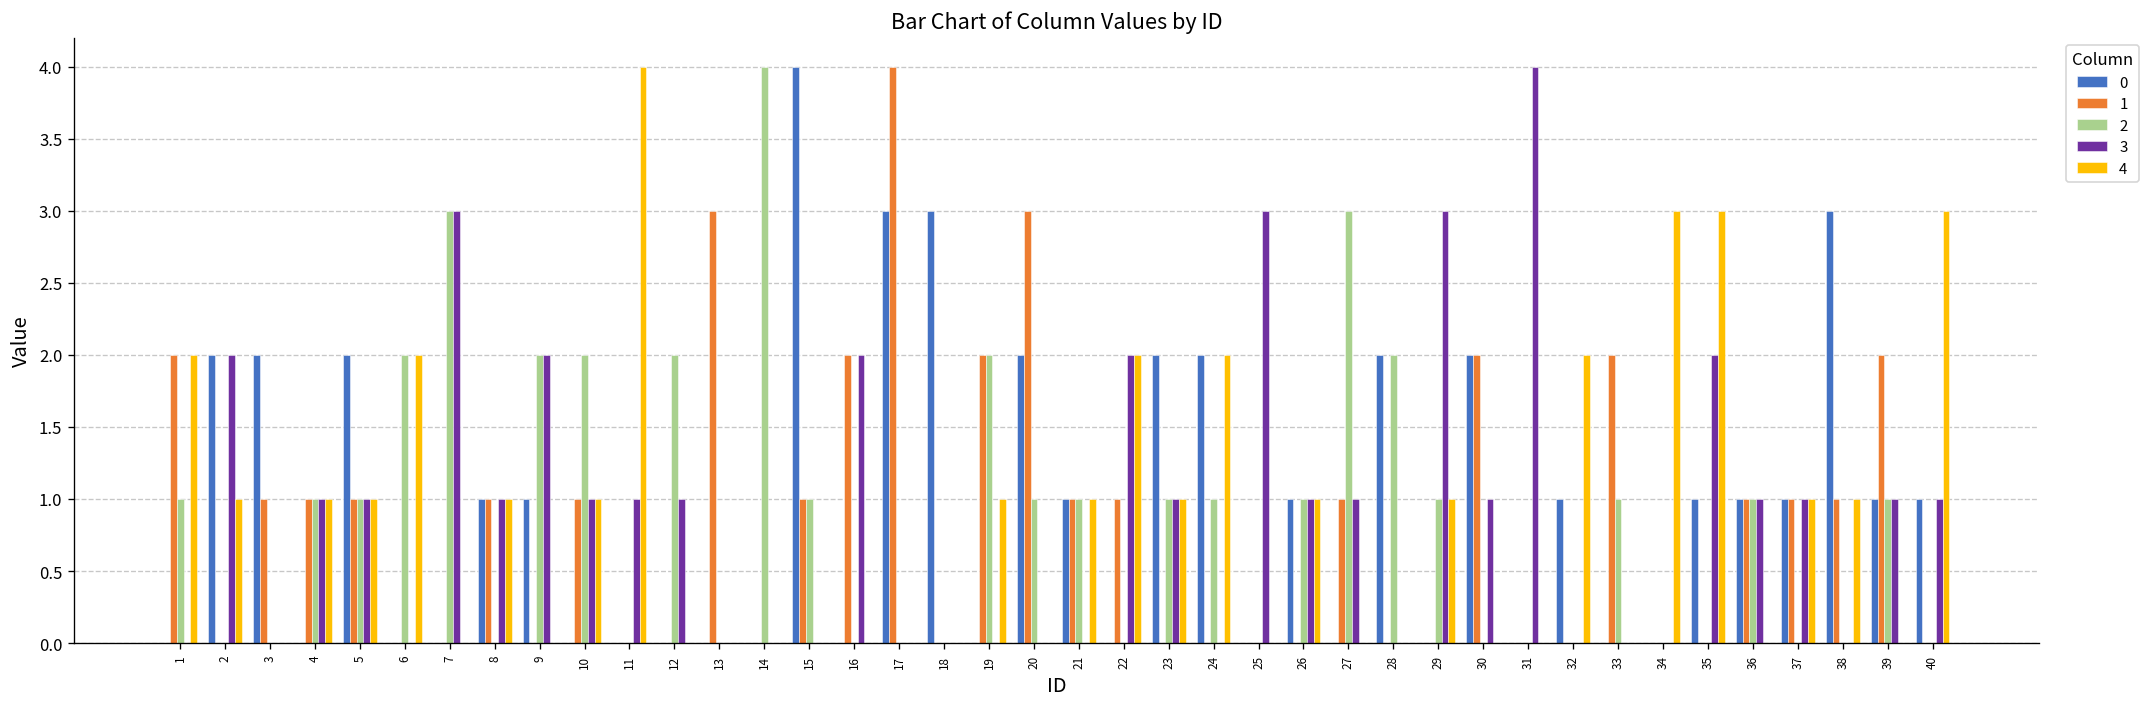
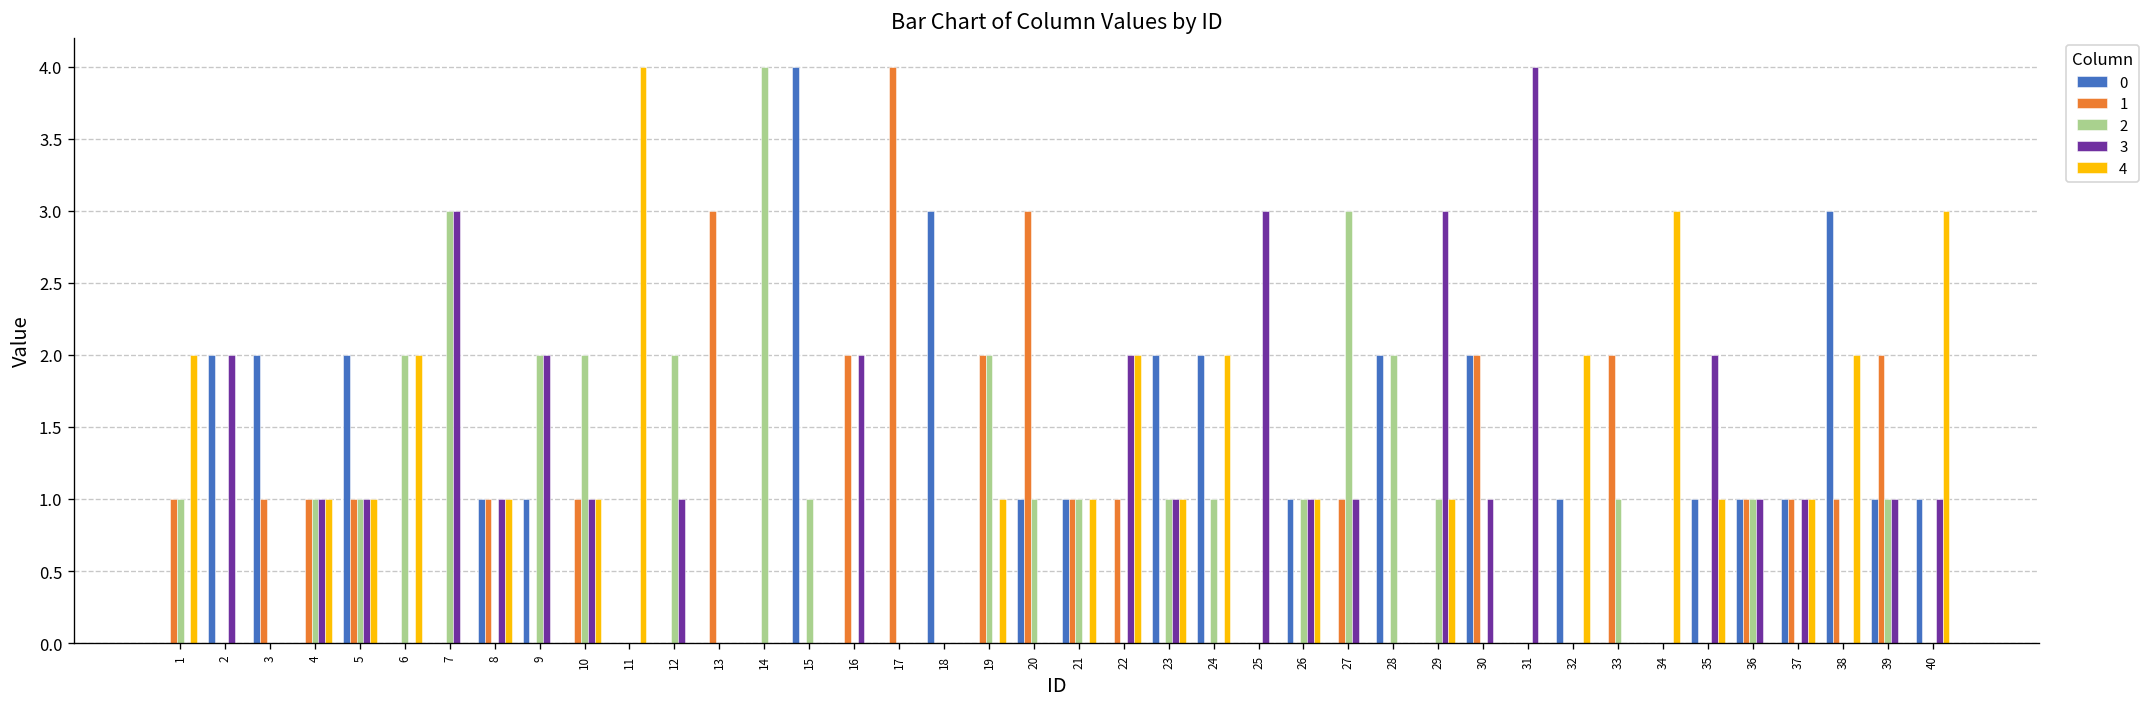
  {
    "0": {
      "1": 0,
      "2": 2,
      "3": 2,
      "4": 0,
      "5": 2,
      "6": 0,
      "7": 0,
      "8": 1,
      "9": 1,
      "10": 0,
      "11": 0,
      "12": 0,
      "13": 0,
      "14": 0,
      "15": 4,
      "16": 0,
-     "17": 3,
+     "17": 0,
      "18": 3,
      "19": 0,
-     "20": 2,
+     "20": 1,
      "21": 1,
      "22": 0,
      "23": 2,
      "24": 2,
      "25": 0,
      "26": 1,
      "27": 0,
      "28": 2,
      "29": 0,
      "30": 2,
      "31": 0,
      "32": 1,
      "33": 0,
      "34": 0,
      "35": 1,
      "36": 1,
      "37": 1,
      "38": 3,
      "39": 1,
      "40": 1
    },
    "1": {
-     "1": 2,
+     "1": 1,
      "2": 0,
      "3": 1,
      "4": 1,
      "5": 1,
      "6": 0,
      "7": 0,
      "8": 1,
      "9": 0,
      "10": 1,
      "11": 0,
      "12": 0,
      "13": 3,
      "14": 0,
-     "15": 1,
+     "15": 0,
      "16": 2,
      "17": 4,
      "18": 0,
      "19": 2,
      "20": 3,
      "21": 1,
      "22": 1,
      "23": 0,
      "24": 0,
      "25": 0,
      "26": 0,
      "27": 1,
      "28": 0,
      "29": 0,
      "30": 2,
      "31": 0,
      "32": 0,
      "33": 2,
      "34": 0,
      "35": 0,
      "36": 1,
      "37": 1,
      "38": 1,
      "39": 2,
      "40": 0
    },
    "2": {
      "1": 1,
      "2": 0,
      "3": 0,
      "4": 1,
      "5": 1,
      "6": 2,
      "7": 3,
      "8": 0,
      "9": 2,
      "10": 2,
      "11": 0,
      "12": 2,
      "13": 0,
      "14": 4,
      "15": 1,
      "16": 0,
      "17": 0,
      "18": 0,
      "19": 2,
      "20": 1,
      "21": 1,
      "22": 0,
      "23": 1,
      "24": 1,
      "25": 0,
      "26": 1,
      "27": 3,
      "28": 2,
      "29": 1,
      "30": 0,
      "31": 0,
      "32": 0,
      "33": 1,
      "34": 0,
      "35": 0,
      "36": 1,
      "37": 0,
      "38": 0,
      "39": 1,
      "40": 0
    },
    "3": {
      "1": 0,
      "2": 2,
      "3": 0,
      "4": 1,
      "5": 1,
      "6": 0,
      "7": 3,
      "8": 1,
      "9": 2,
      "10": 1,
-     "11": 1,
+     "11": 0,
      "12": 1,
      "13": 0,
      "14": 0,
      "15": 0,
      "16": 2,
      "17": 0,
      "18": 0,
      "19": 0,
      "20": 0,
      "21": 0,
      "22": 2,
      "23": 1,
      "24": 0,
      "25": 3,
      "26": 1,
      "27": 1,
      "28": 0,
      "29": 3,
      "30": 1,
      "31": 4,
      "32": 0,
      "33": 0,
      "34": 0,
      "35": 2,
      "36": 1,
      "37": 1,
      "38": 0,
      "39": 1,
      "40": 1
    },
    "4": {
      "1": 2,
-     "2": 1,
+     "2": 0,
      "3": 0,
      "4": 1,
      "5": 1,
      "6": 2,
      "7": 0,
      "8": 1,
      "9": 0,
      "10": 1,
      "11": 4,
      "12": 0,
      "13": 0,
      "14": 0,
      "15": 0,
      "16": 0,
      "17": 0,
      "18": 0,
      "19": 1,
      "20": 0,
      "21": 1,
      "22": 2,
      "23": 1,
      "24": 2,
      "25": 0,
      "26": 1,
      "27": 0,
      "28": 0,
      "29": 1,
      "30": 0,
      "31": 0,
      "32": 2,
      "33": 0,
      "34": 3,
-     "35": 3,
+     "35": 1,
      "36": 0,
      "37": 1,
-     "38": 1,
+     "38": 2,
      "39": 0,
      "40": 3
    }
  }
